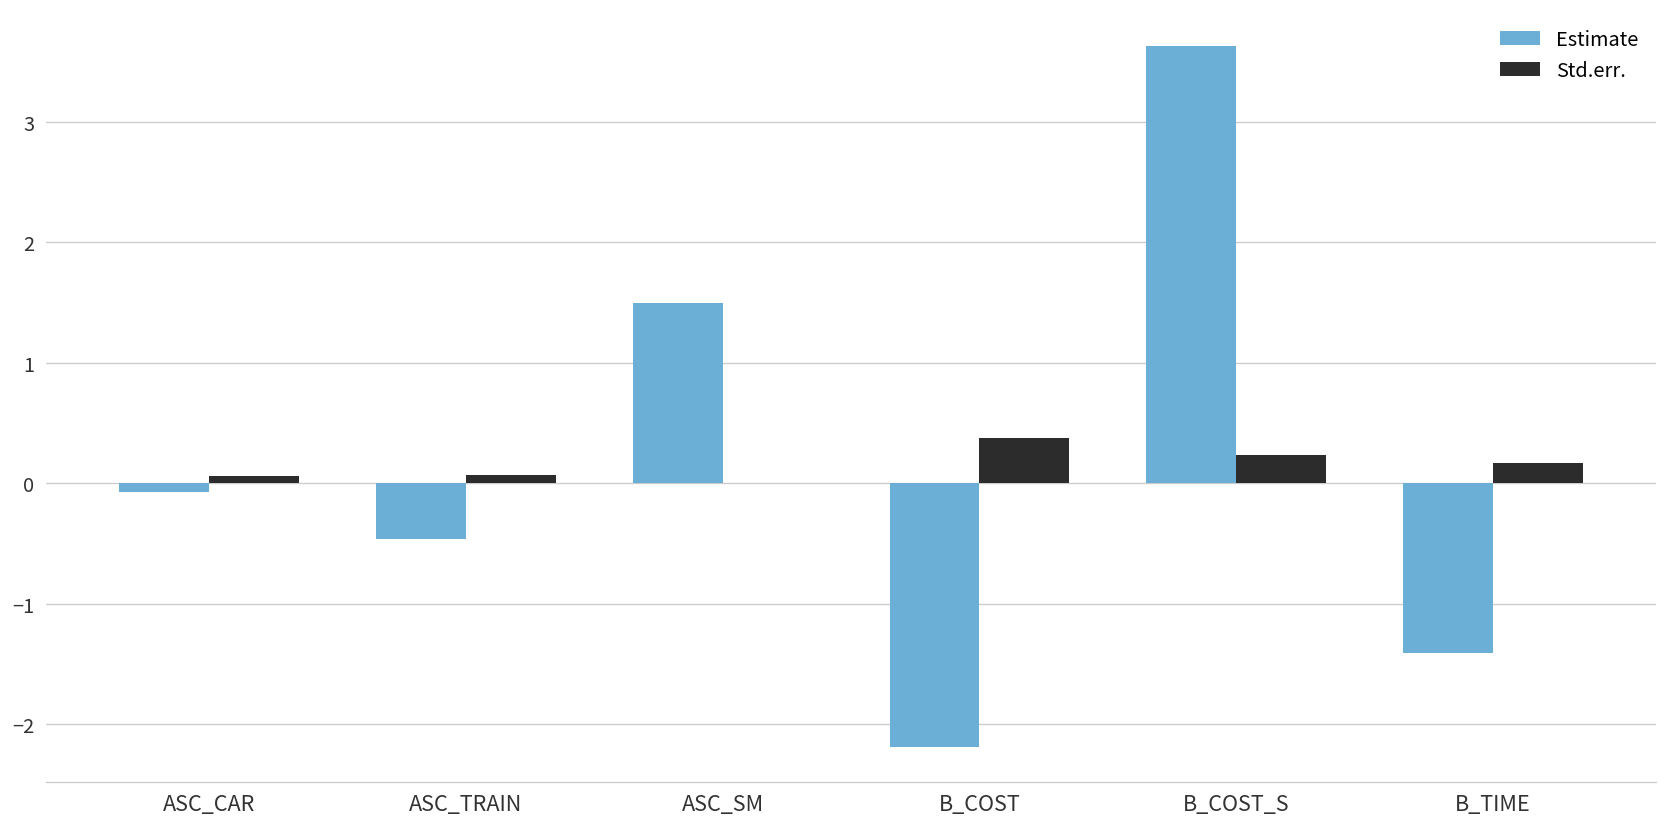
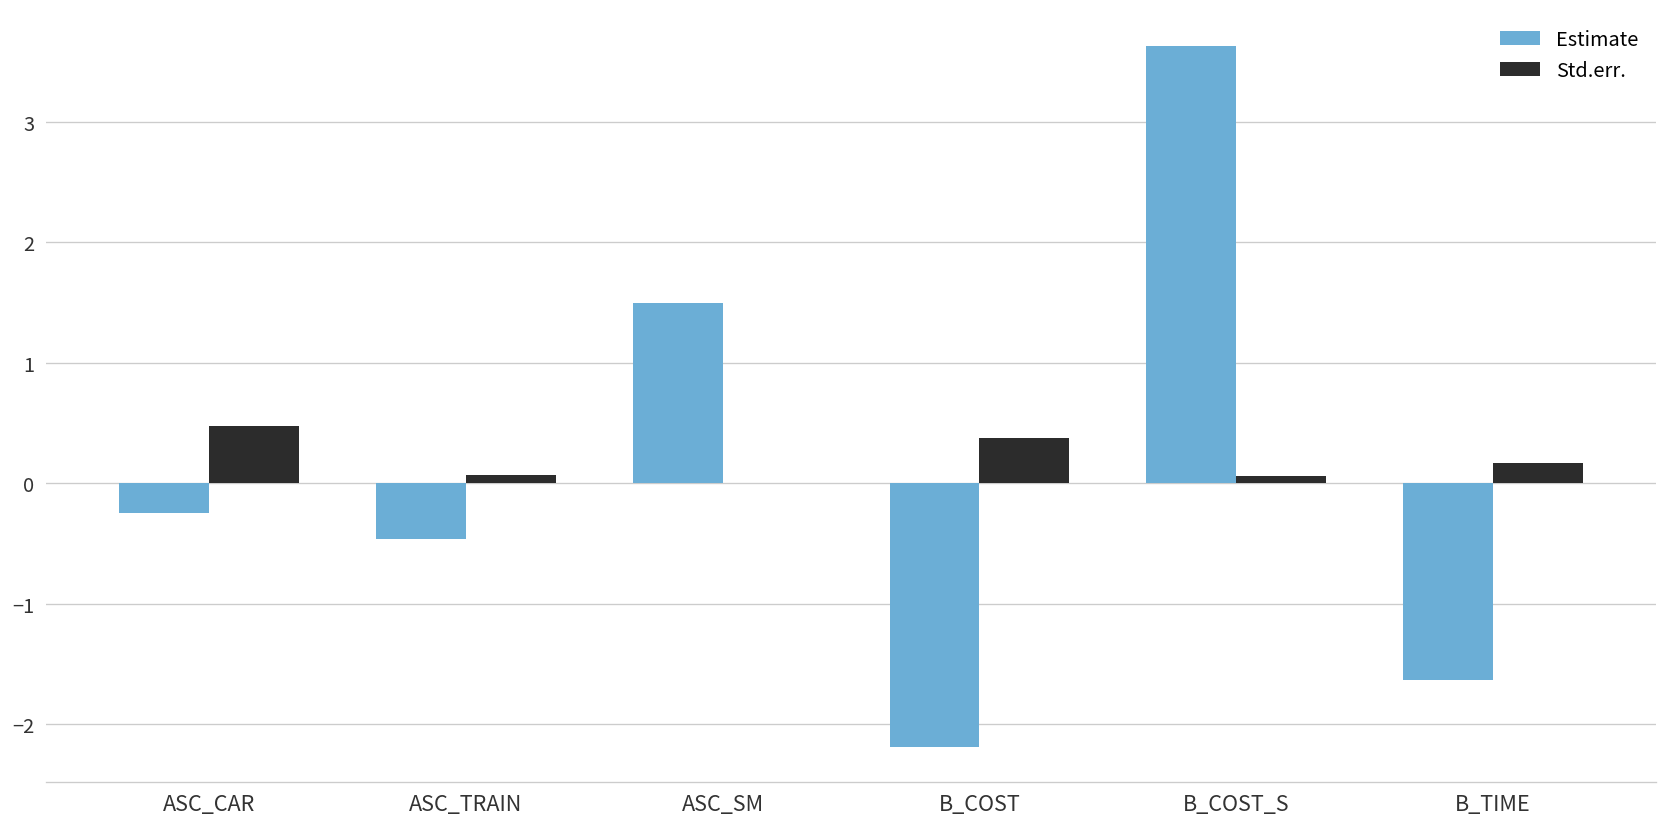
  {
    "Estimate": {
-     "ASC_CAR": -0.07,
+     "ASC_CAR": -0.24,
      "ASC_TRAIN": -0.47,
      "ASC_SM": 1.50,
      "B_COST": -2.19,
      "B_COST_S": 3.63,
-     "B_TIME": -1.41
+     "B_TIME": -1.63
    },
    "Std.err.": {
-     "ASC_CAR": 0.06,
+     "ASC_CAR": 0.47,
      "ASC_TRAIN": 0.06,
      "ASC_SM": 0.00,
      "B_COST": 0.38,
-     "B_COST_S": 0.23,
+     "B_COST_S": 0.06,
      "B_TIME": 0.17
    }
  }
